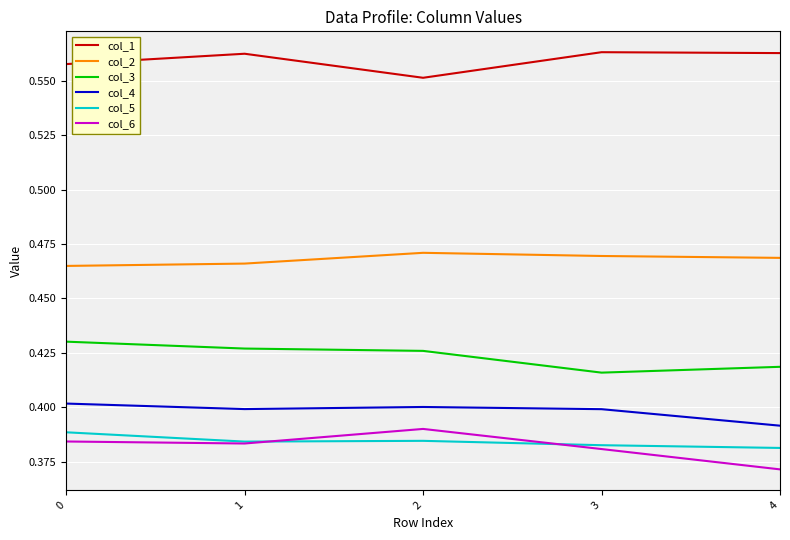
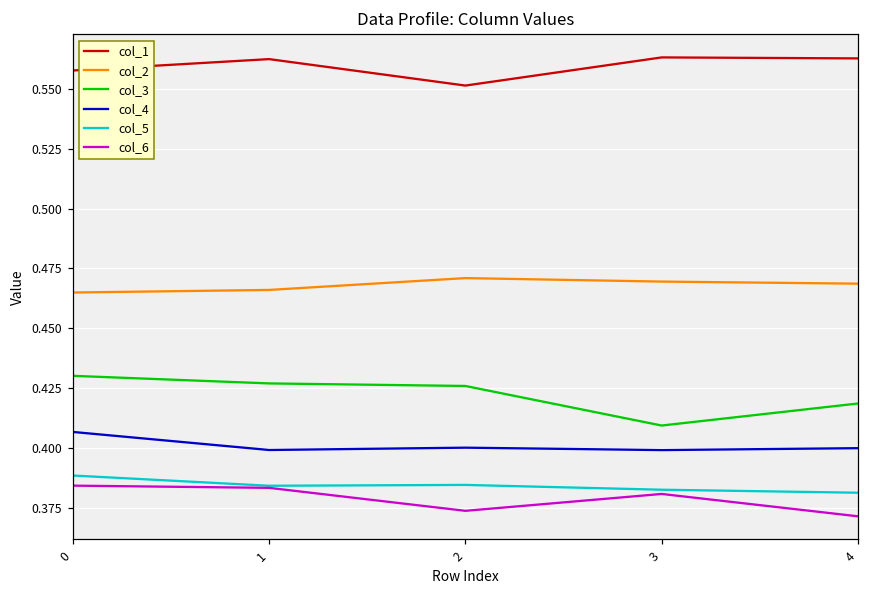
  {
    "col_1": {
      "0": 0.558,
      "1": 0.562,
      "2": 0.551,
      "3": 0.563,
      "4": 0.563
    },
    "col_2": {
      "0": 0.465,
      "1": 0.466,
      "2": 0.471,
      "3": 0.469,
      "4": 0.469
    },
    "col_3": {
      "0": 0.430,
      "1": 0.427,
      "2": 0.426,
-     "3": 0.416,
+     "3": 0.409,
      "4": 0.419
    },
    "col_4": {
-     "0": 0.402,
+     "0": 0.407,
      "1": 0.399,
      "2": 0.400,
      "3": 0.399,
-     "4": 0.392
+     "4": 0.400
    },
    "col_5": {
      "0": 0.388,
      "2": 0.385,
      "3": 0.383,
      "4": 0.381
    },
    "col_6": {
      "0": 0.384,
-     "2": 0.390,
+     "2": 0.374,
      "3": 0.381,
      "4": 0.371
    }
  }
